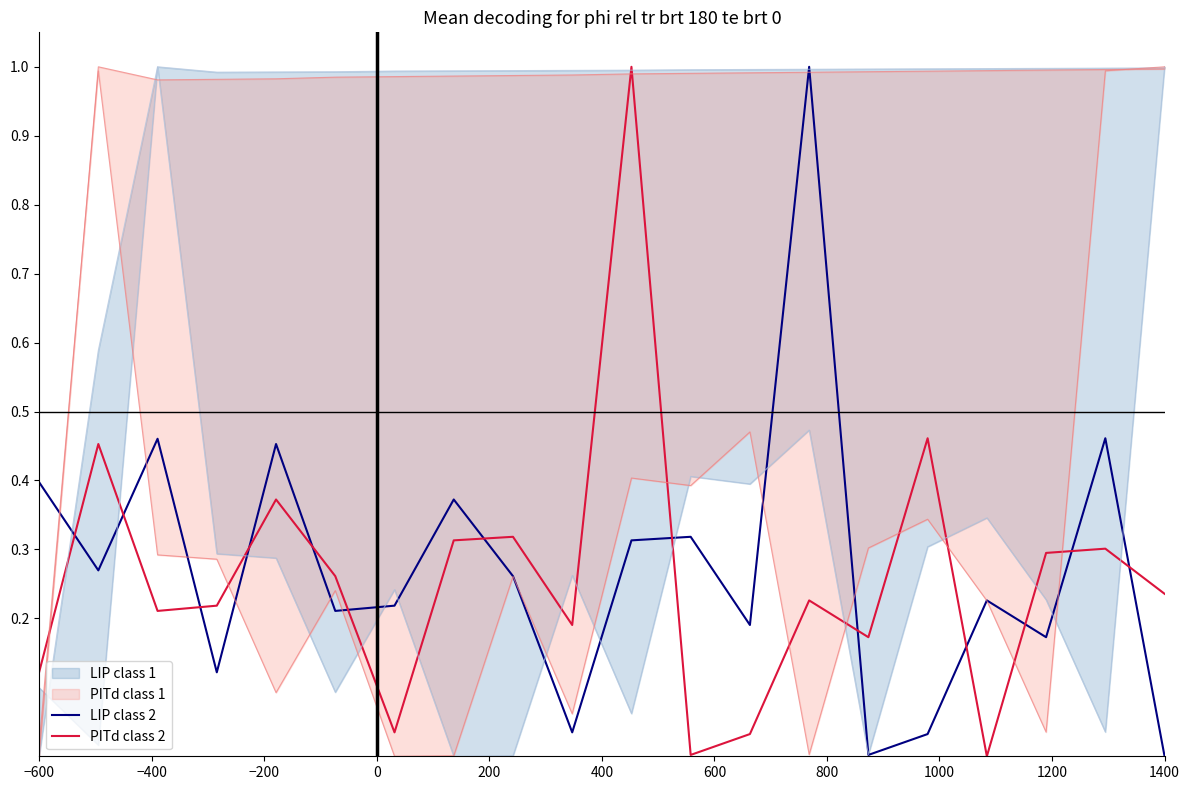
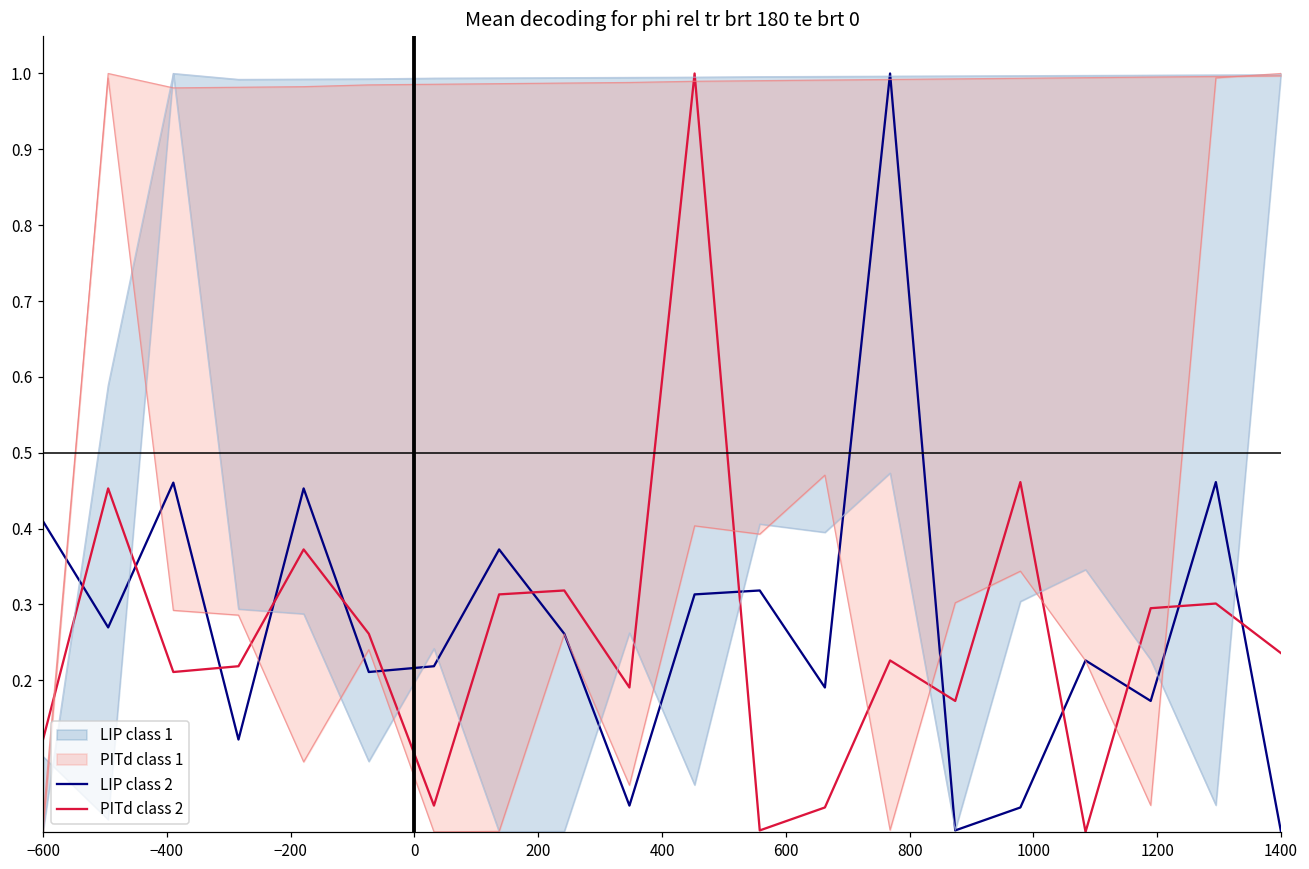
  {
    "LIP class 2": {
-     "−600": 0.40,
+     "−600": 0.41,
      "1400": 0.00
    },
    "PITd class 2": {
      "−600": 0.12,
      "1400": 0.24
    }
  }
